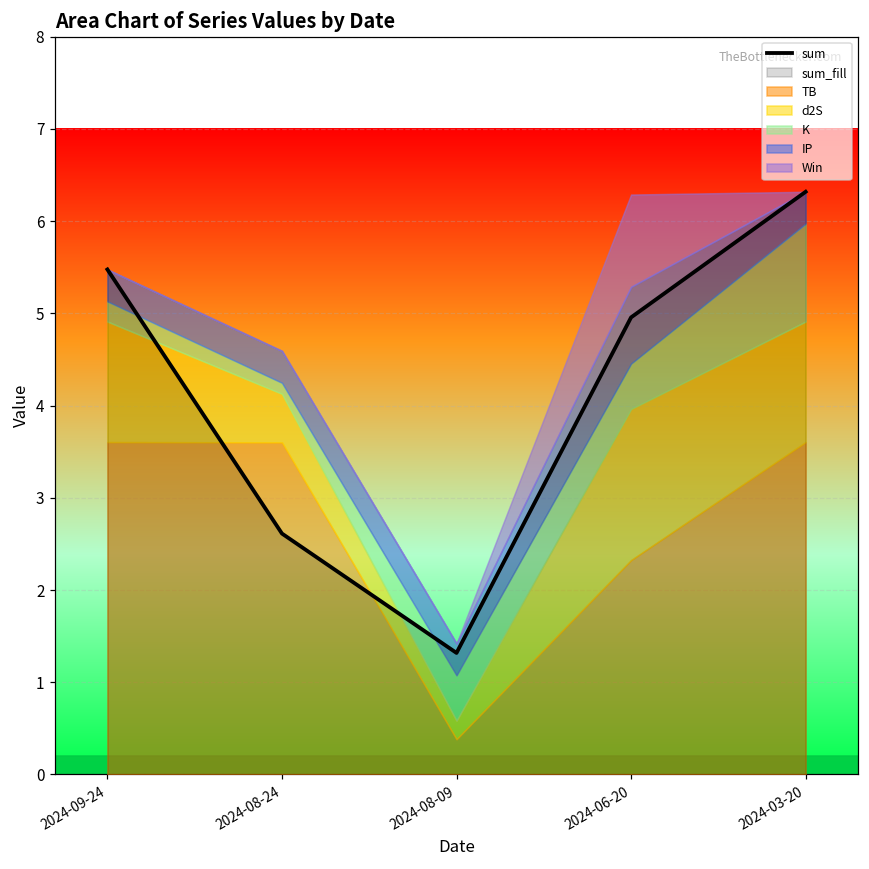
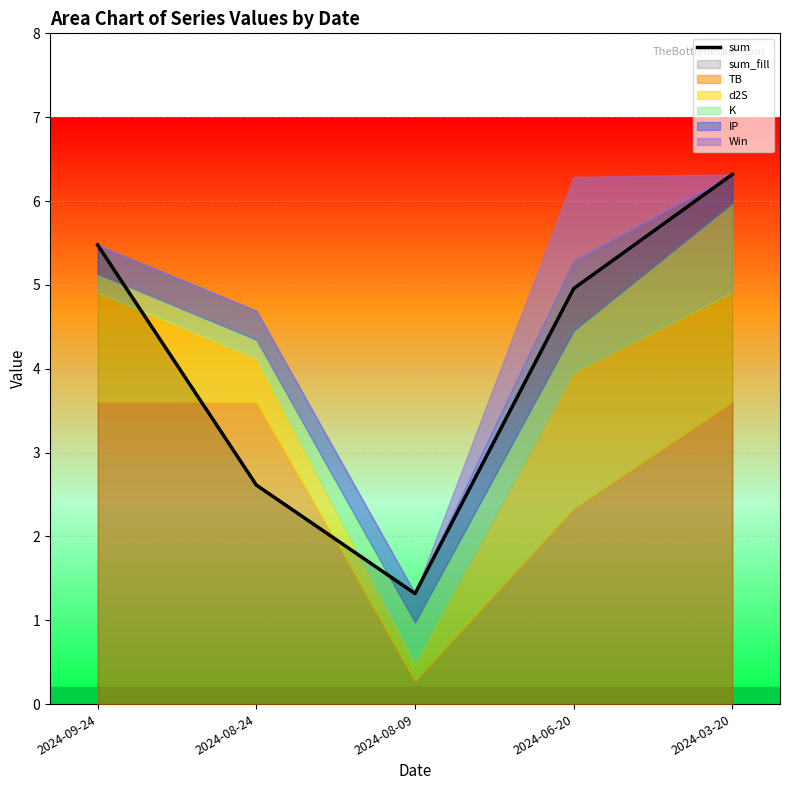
  {
    "sum_fill": {
      "2024-08-24": 2.6,
      "2024-06-20": 5.0
    },
    "TB": {
      "2024-09-24": 3.6,
      "2024-08-24": 3.6,
-     "2024-08-09": 0.4,
+     "2024-08-09": 0.3,
      "2024-06-20": 2.3,
      "2024-03-20": 3.6
    },
    "d2S": {
      "2024-09-24": 1.3,
      "2024-08-24": 0.5,
      "2024-08-09": 0.2,
      "2024-06-20": 1.6,
      "2024-03-20": 1.3
    },
    "K": {
      "2024-09-24": 0.2,
-     "2024-08-24": 0.1,
+     "2024-08-24": 0.2,
      "2024-08-09": 0.5,
      "2024-06-20": 0.5,
      "2024-03-20": 1.1
    },
    "IP": {
      "2024-06-20": 0.8
    },
    "Win": {
      "2024-06-20": 1.0
    }
  }
